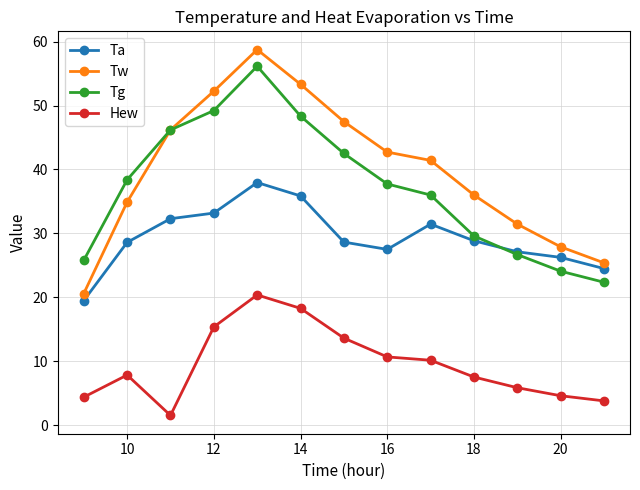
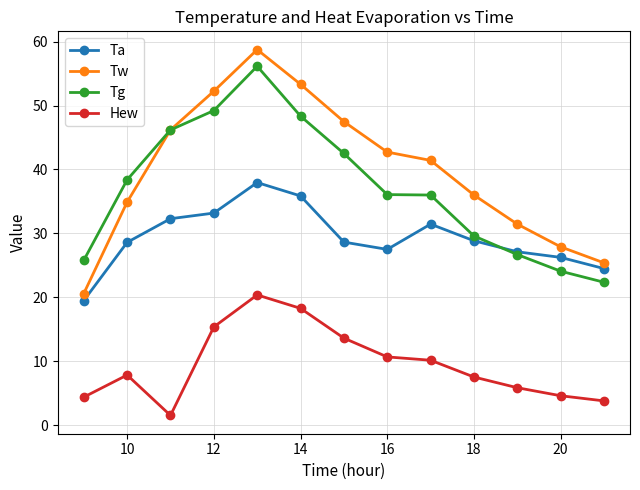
  {
    "Ta": {
      "10": 29,
      "12": 33,
      "14": 36,
      "16": 28,
      "18": 29,
      "20": 26
    },
    "Tw": {
      "10": 35,
      "12": 52,
      "14": 53,
      "16": 43,
      "18": 36,
      "20": 28
    },
    "Tg": {
      "10": 38,
      "12": 49,
      "14": 48,
-     "16": 38,
+     "16": 36,
      "18": 30,
      "20": 24
    },
    "Hew": {
      "10": 8,
      "12": 15,
      "14": 18,
      "16": 11,
      "18": 8,
      "20": 5
    }
  }
